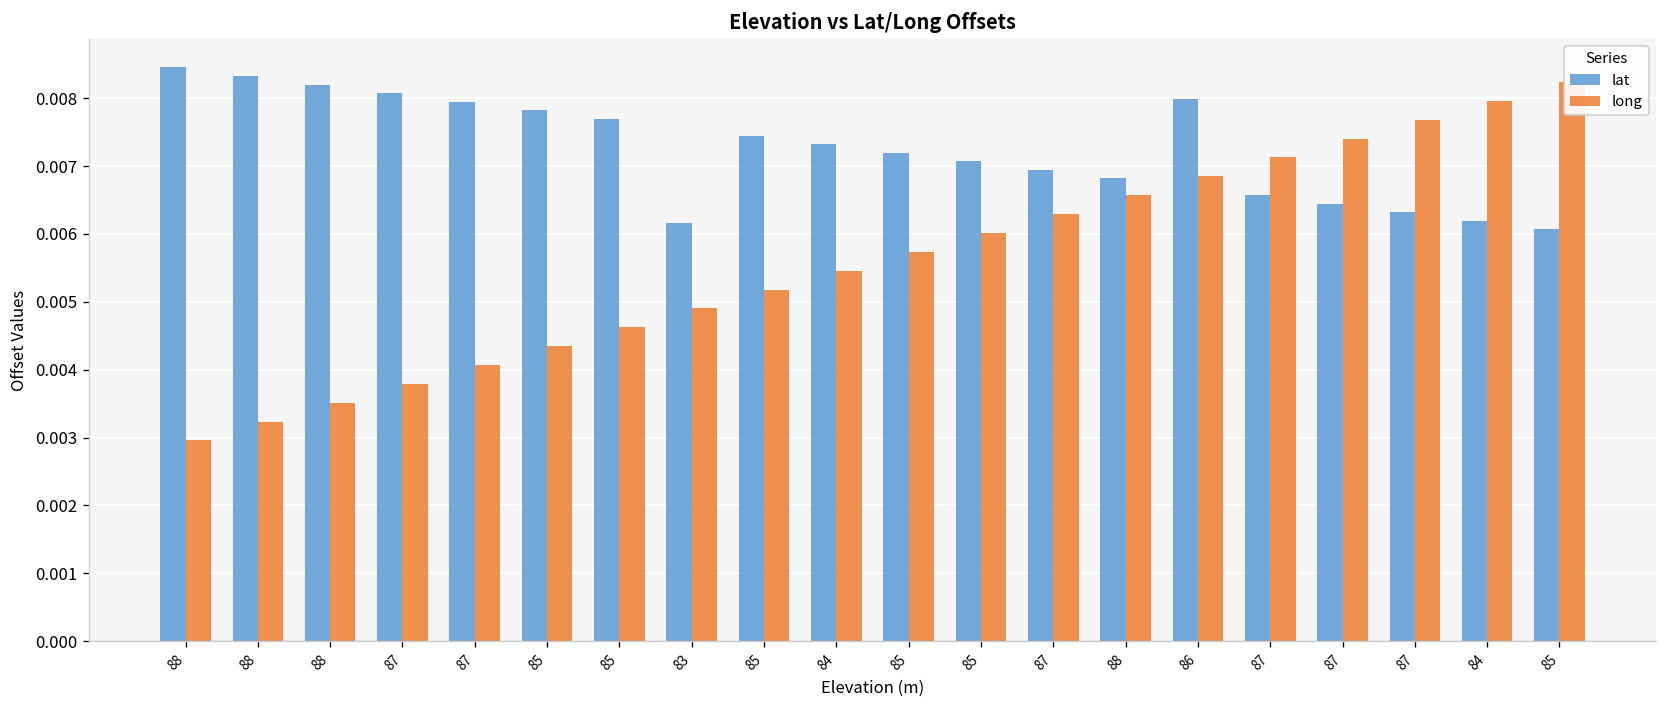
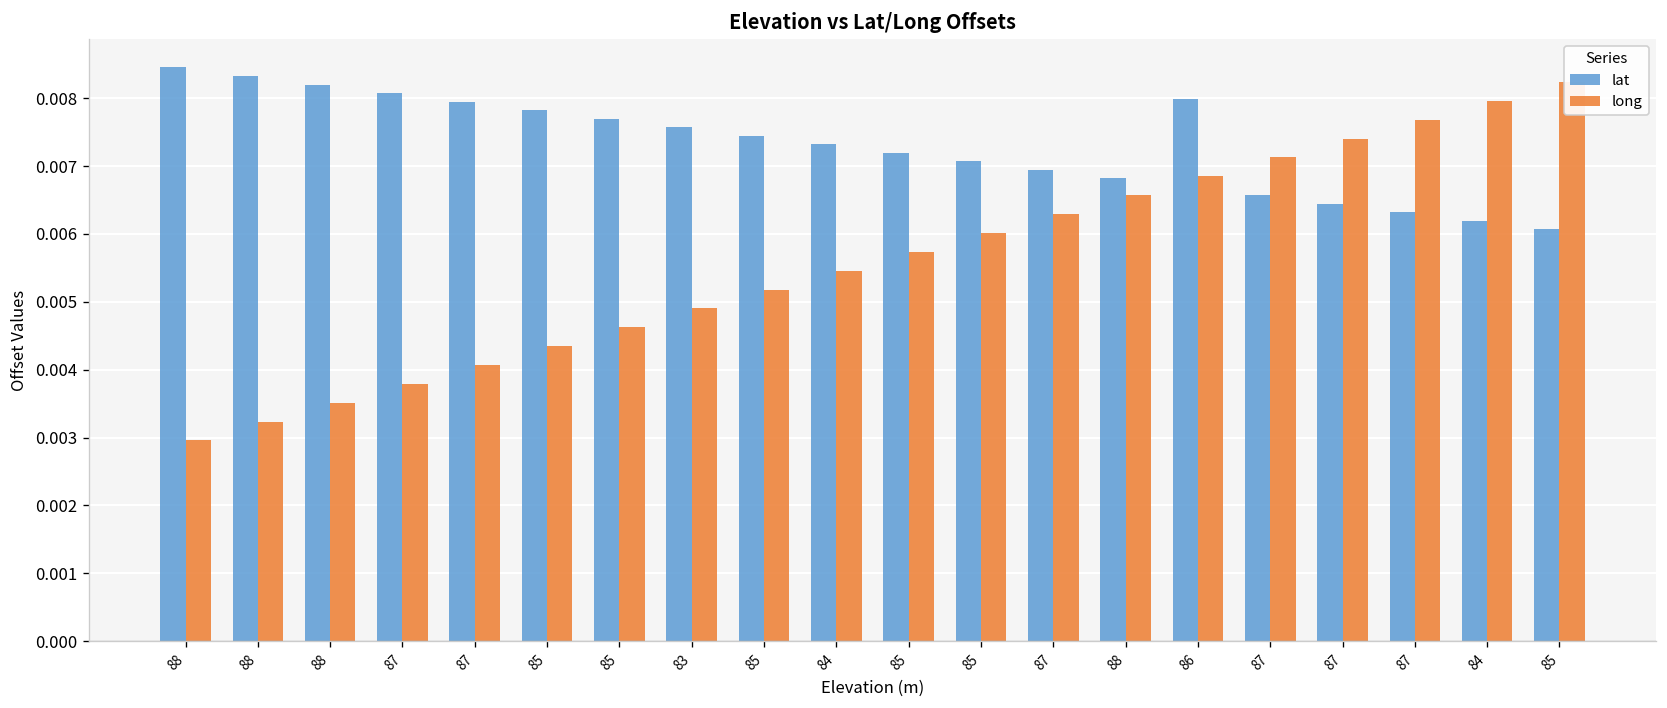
  {
    "lat": {
-     "83": 0.0062,
+     "83": 0.0076,
      "86": 0.0080
    },
    "long": {
      "83": 0.0049,
      "86": 0.0068
    }
  }
